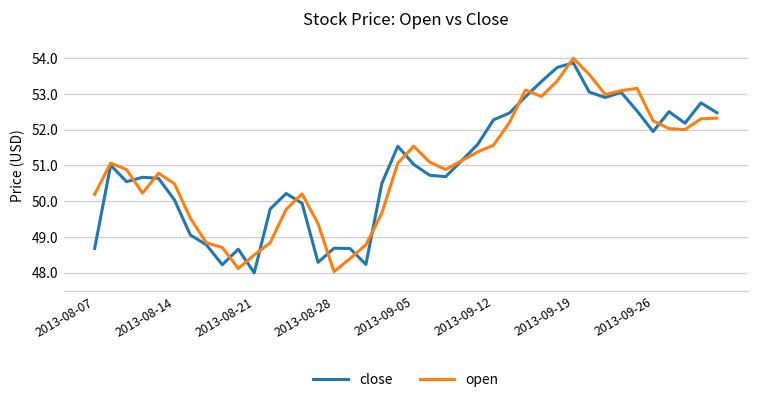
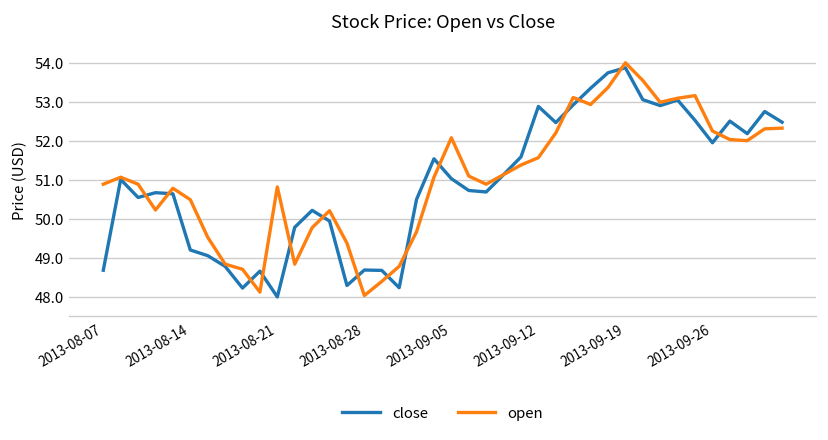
  {
    "close": {
      "2013-08-07": 48.7,
-     "2013-08-14": 50.0,
+     "2013-08-14": 49.2,
      "2013-08-21": 48.0,
      "2013-08-28": 48.7,
      "2013-09-05": 51.0,
-     "2013-09-12": 52.3,
+     "2013-09-12": 52.9,
      "2013-09-19": 53.9,
      "2013-09-26": 51.9
    },
    "open": {
-     "2013-08-07": 50.2,
+     "2013-08-07": 50.9,
      "2013-08-14": 50.5,
-     "2013-08-21": 48.5,
+     "2013-08-21": 50.8,
      "2013-08-28": 48.0,
-     "2013-09-05": 51.5,
+     "2013-09-05": 52.1,
      "2013-09-12": 51.6,
      "2013-09-19": 54.0,
      "2013-09-26": 52.2
    }
  }
